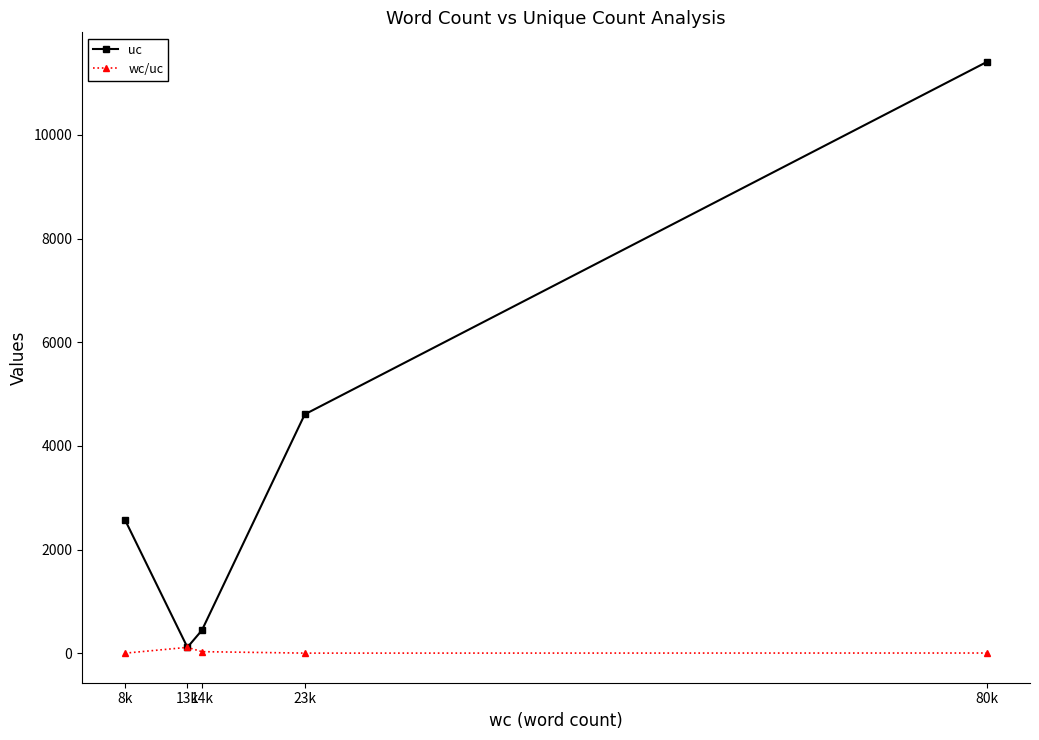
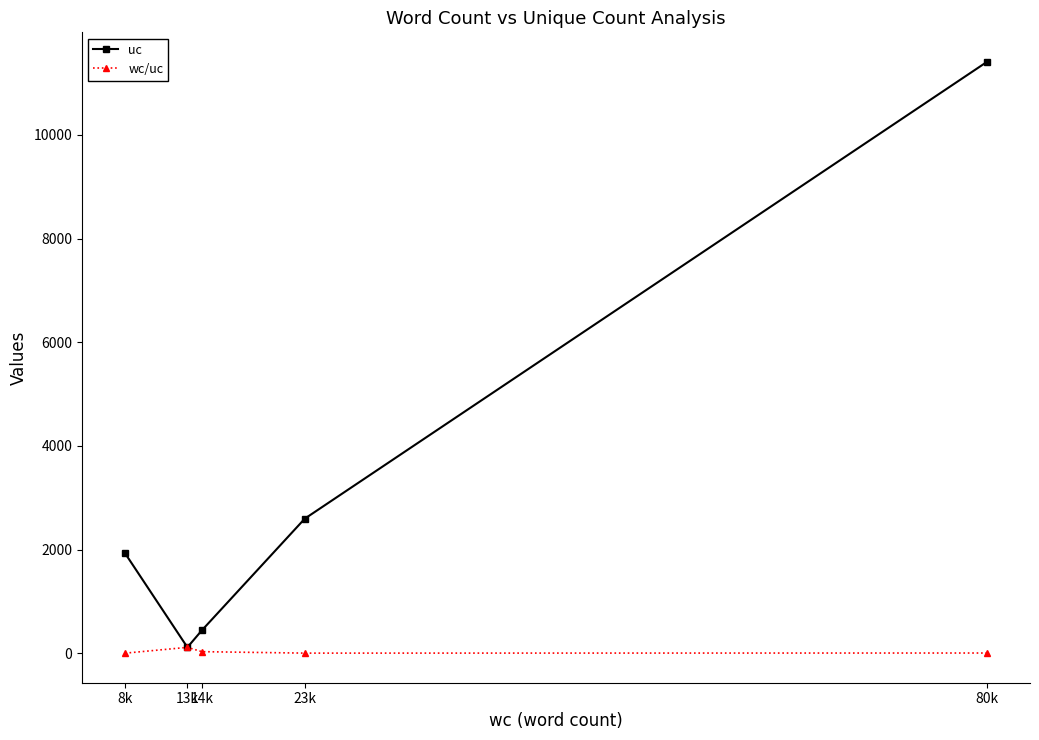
  {
    "uc": {
-     "8k": 2600,
-     "23k": 4600,
+     "8k": 1900,
+     "23k": 2600,
      "80k": 11400
    },
    "wc/uc": {
      "8k": 0,
      "23k": 0,
      "80k": 0
    }
  }
